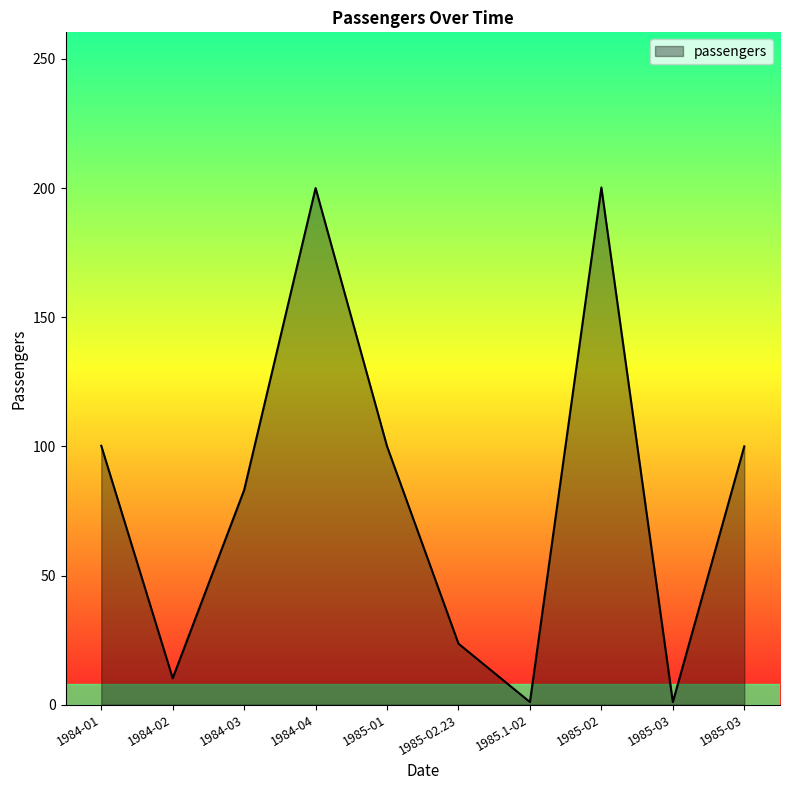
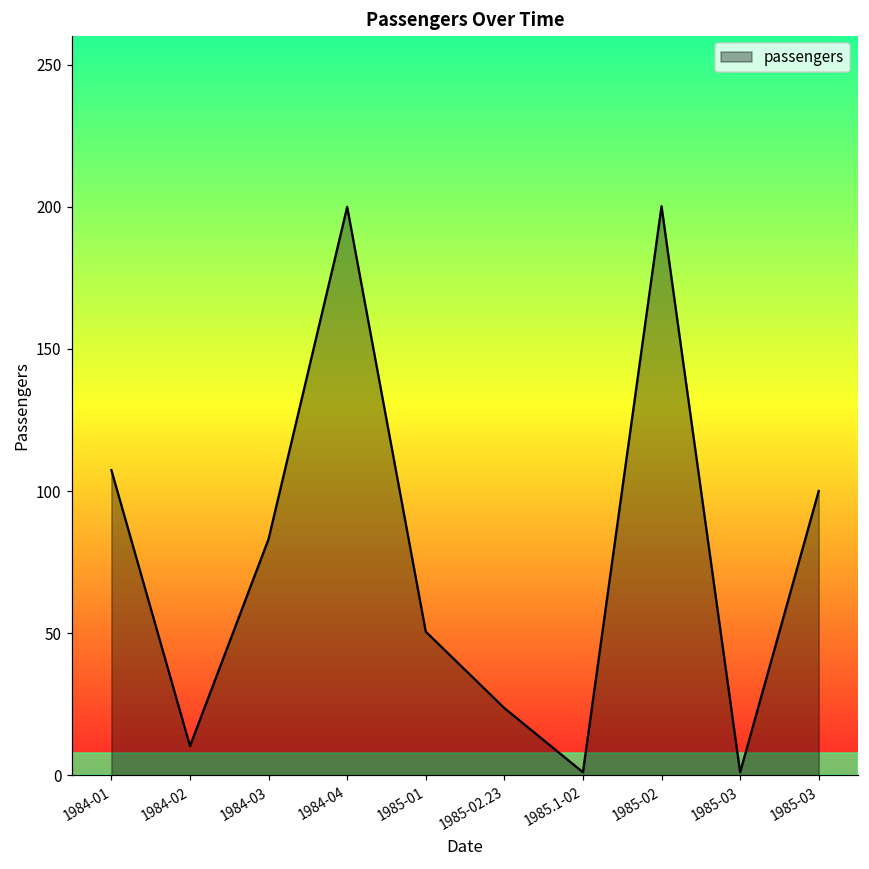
  {
-   "1984-01": 100,
+   "1984-01": 107,
    "1984-02": 10,
    "1984-03": 83,
    "1984-04": 200,
-   "1985-01": 100,
+   "1985-01": 51,
    "1985-02.23": 24,
    "1985-02": 200
  }
